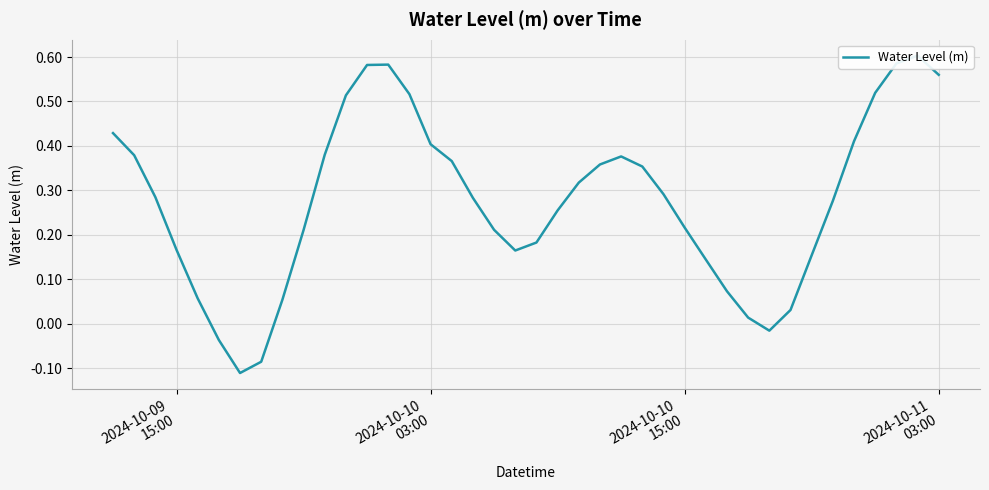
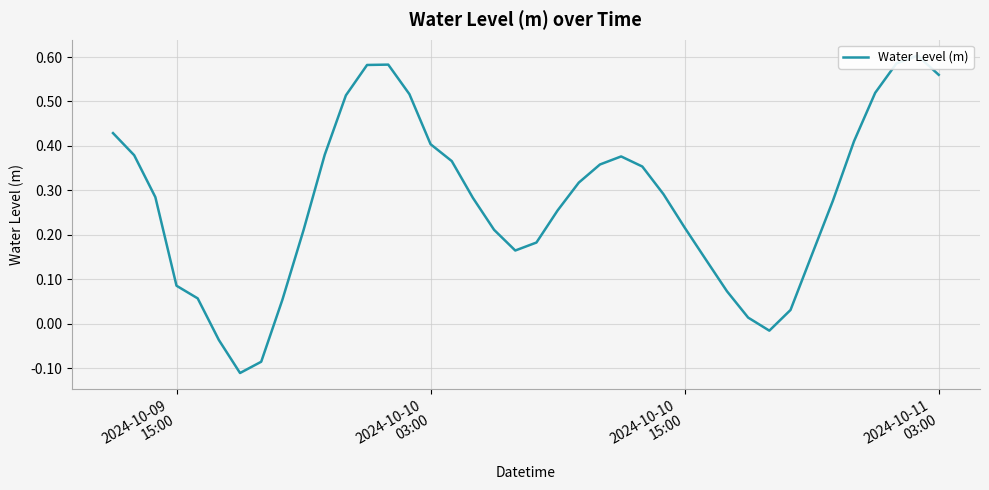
  {
-   "2024-10-09 15:00": 0.17,
+   "2024-10-09 15:00": 0.09,
    "2024-10-10 03:00": 0.40,
    "2024-10-10 15:00": 0.22,
    "2024-10-11 03:00": 0.56
  }
